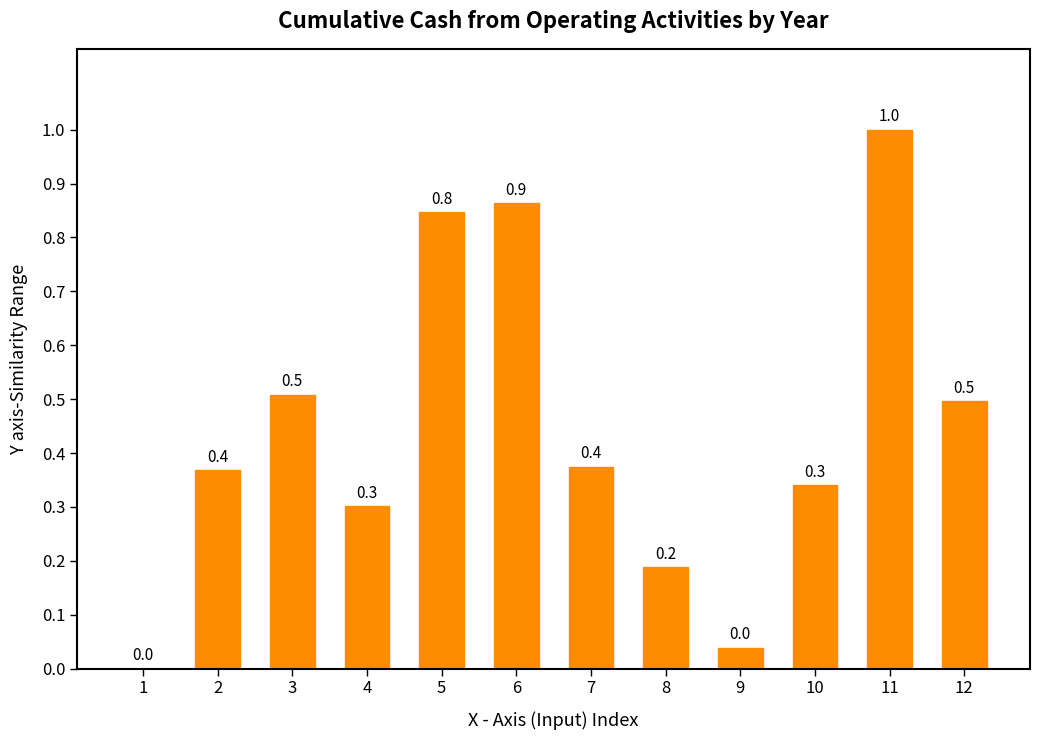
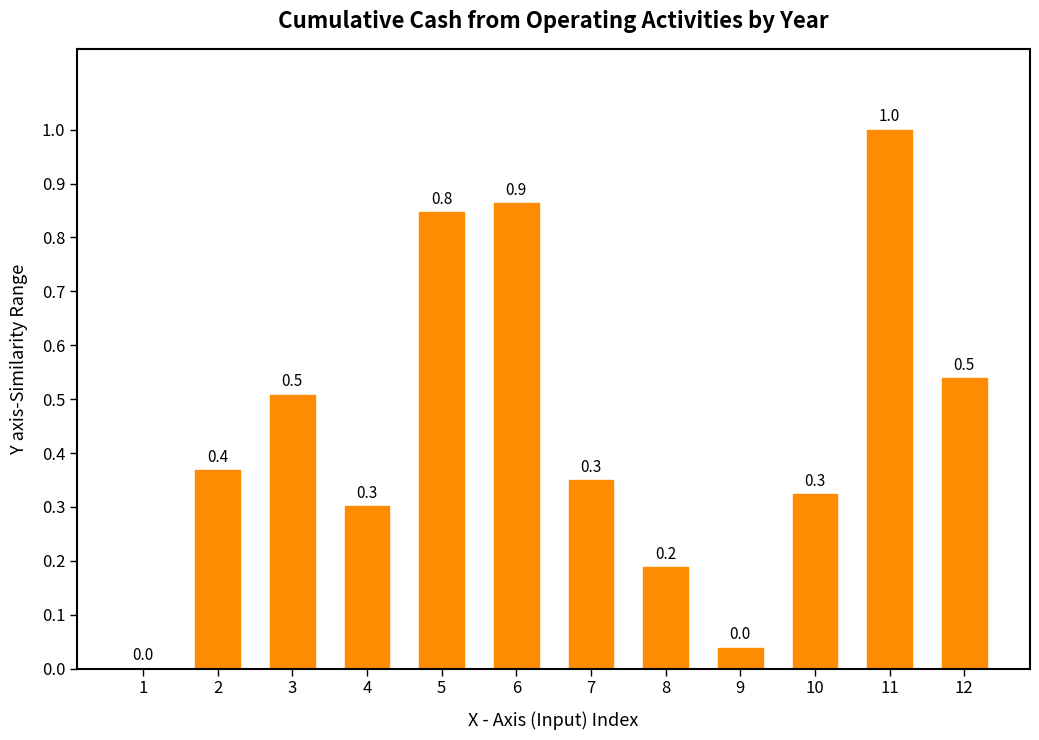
  {
    "1": 0.0,
    "2": 0.4,
    "3": 0.5,
    "4": 0.3,
    "5": 0.8,
    "6": 0.9,
-   "7": 0.4,
+   "7": 0.3,
    "8": 0.2,
    "9": 0.0,
-   "10": 0.34,
+   "10": 0.32,
    "11": 1.0,
-   "12": 0.50
+   "12": 0.54
  }
